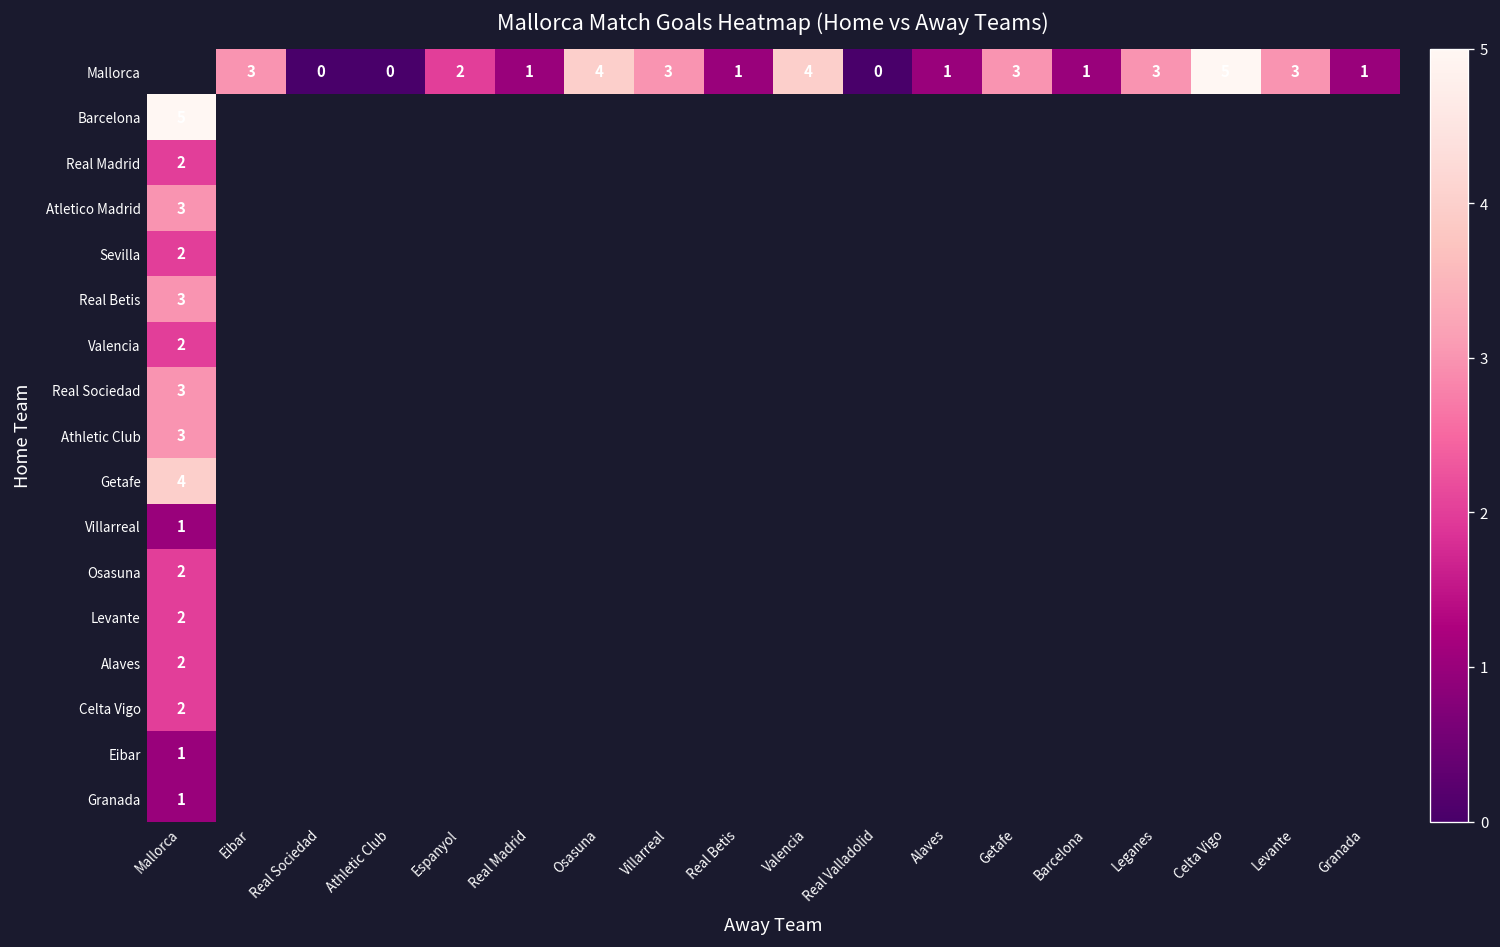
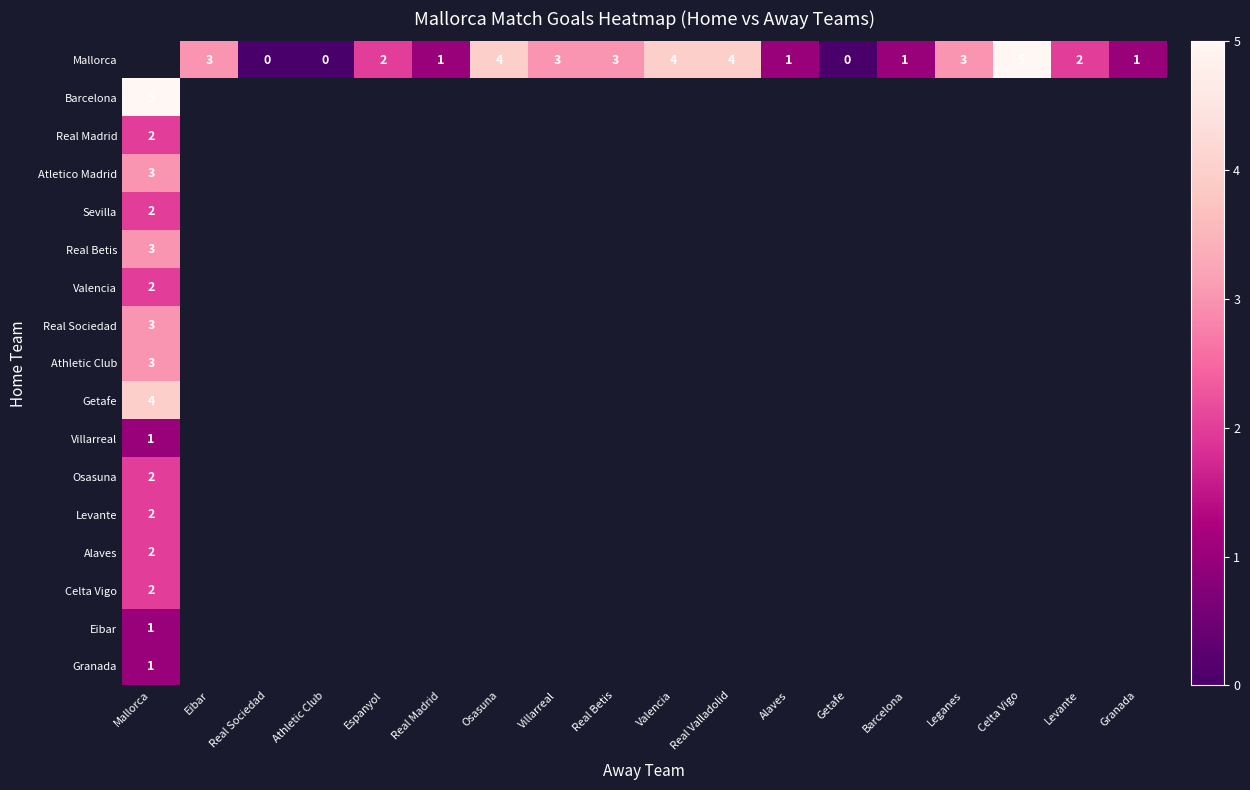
  {
    "Mallorca": {
      "Eibar": 3,
      "Real Sociedad": 0,
      "Athletic Club": 0,
      "Espanyol": 2,
      "Real Madrid": 1,
      "Osasuna": 4,
      "Villarreal": 3,
-     "Real Betis": 1,
+     "Real Betis": 3,
      "Valencia": 4,
-     "Real Valladolid": 0,
+     "Real Valladolid": 4,
      "Alaves": 1,
-     "Getafe": 3,
+     "Getafe": 0,
      "Barcelona": 1,
      "Leganes": 3,
-     "Levante": 3,
+     "Levante": 2,
      "Granada": 1
    },
    "Real Madrid": {
      "Mallorca": 2
    },
    "Atletico Madrid": {
      "Mallorca": 3
    },
    "Sevilla": {
      "Mallorca": 2
    },
    "Real Betis": {
      "Mallorca": 3
    },
    "Valencia": {
      "Mallorca": 2
    },
    "Real Sociedad": {
      "Mallorca": 3
    },
    "Athletic Club": {
      "Mallorca": 3
    },
    "Getafe": {
      "Mallorca": 4
    },
    "Villarreal": {
      "Mallorca": 1
    },
    "Osasuna": {
      "Mallorca": 2
    },
    "Levante": {
      "Mallorca": 2
    },
    "Alaves": {
      "Mallorca": 2
    },
    "Celta Vigo": {
      "Mallorca": 2
    },
    "Eibar": {
      "Mallorca": 1
    },
    "Granada": {
      "Mallorca": 1
    }
  }
